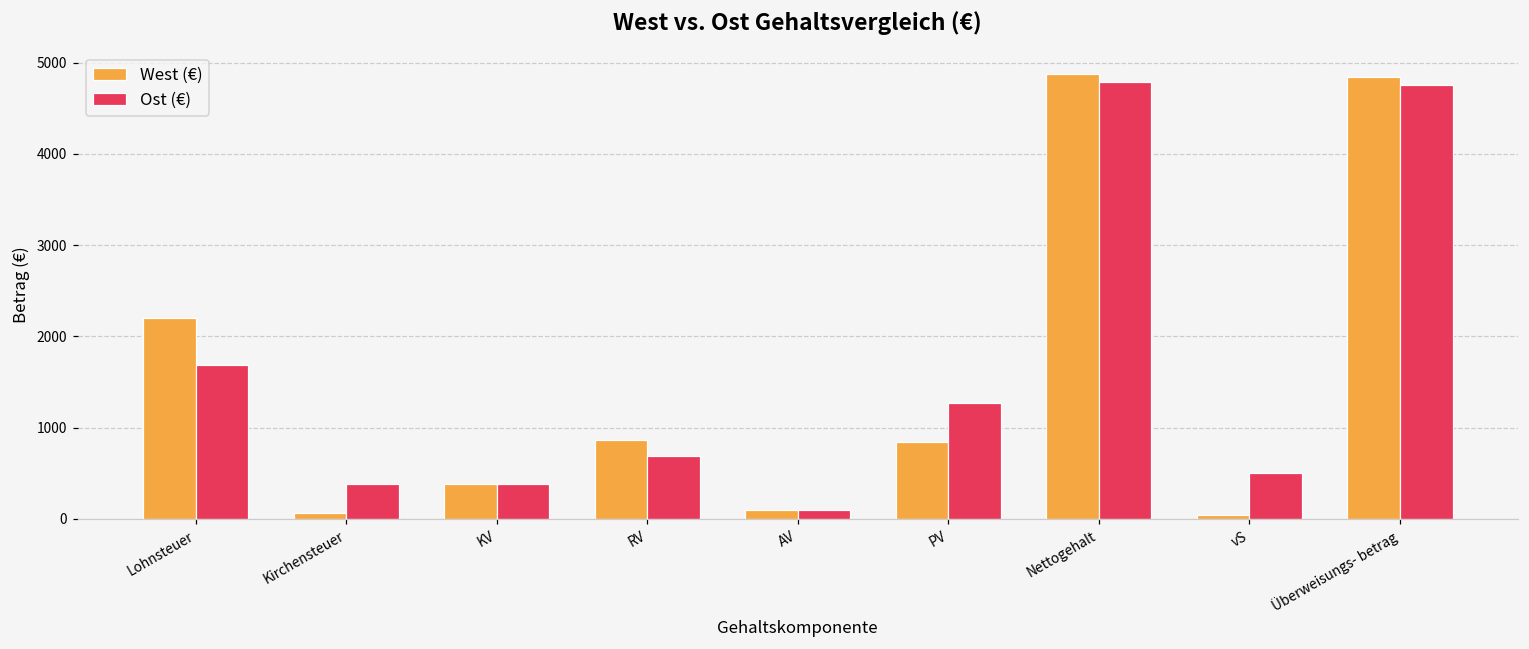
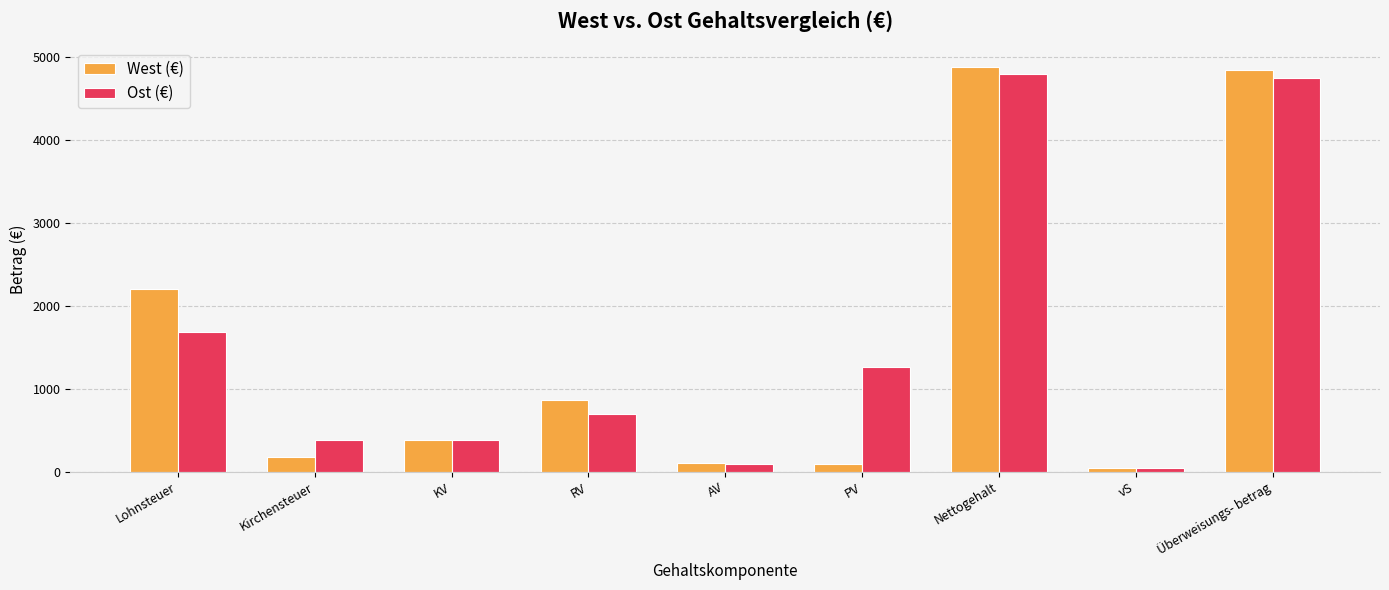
  {
    "West (€)": {
      "Lohnsteuer": 2200,
-     "Kirchensteuer": 100,
+     "Kirchensteuer": 200,
      "KV": 400,
      "RV": 900,
      "AV": 100,
-     "PV": 800,
+     "PV": 100,
      "Nettogehalt": 4900,
      "vS": 0,
      "Überweisungs- betrag": 4800
    },
    "Ost (€)": {
      "Lohnsteuer": 1700,
      "Kirchensteuer": 400,
      "KV": 400,
      "RV": 700,
      "AV": 100,
      "PV": 1300,
      "Nettogehalt": 4800,
-     "vS": 500,
+     "vS": 0,
      "Überweisungs- betrag": 4800
    }
  }
